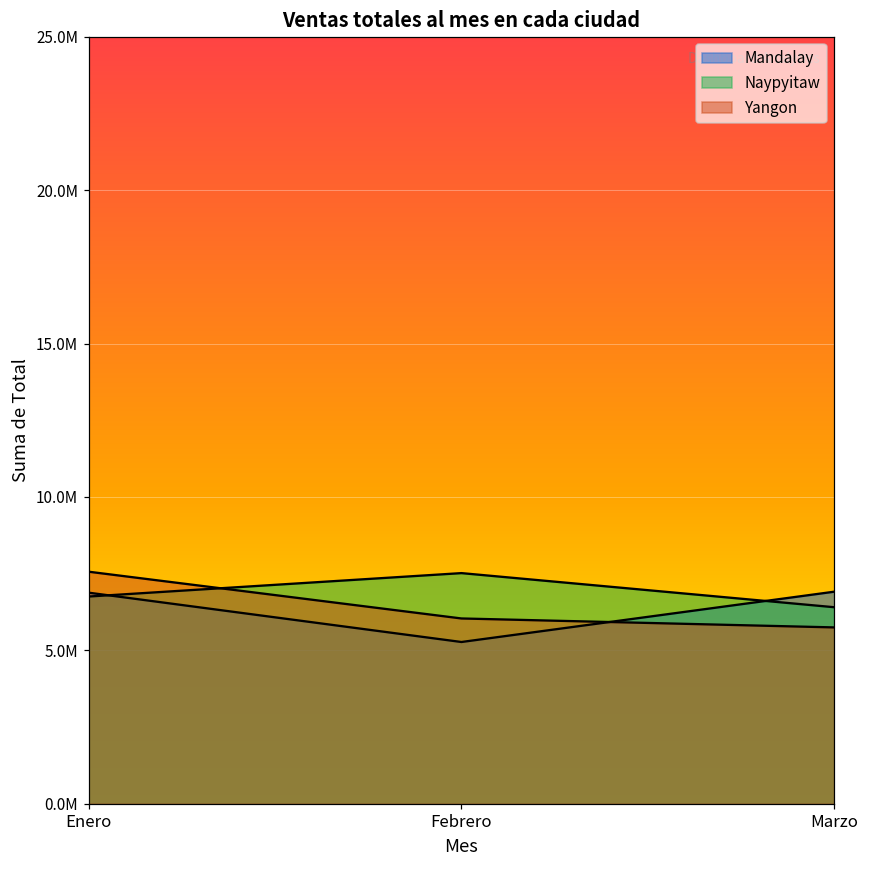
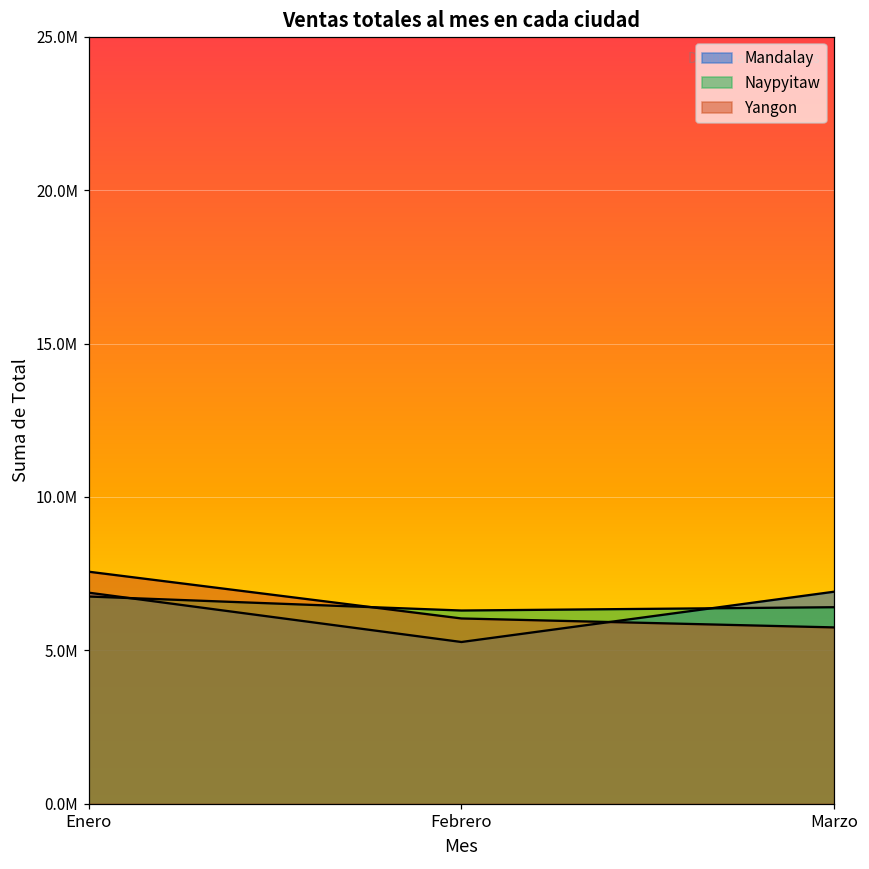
  {
    "Mandalay": {
      "Enero": 6900000,
      "Febrero": 5300000,
      "Marzo": 6900000
    },
    "Naypyitaw": {
      "Enero": 6800000,
-     "Febrero": 7500000,
+     "Febrero": 6300000,
      "Marzo": 6400000
    },
    "Yangon": {
      "Enero": 7600000,
      "Febrero": 6000000,
      "Marzo": 5700000
    }
  }
